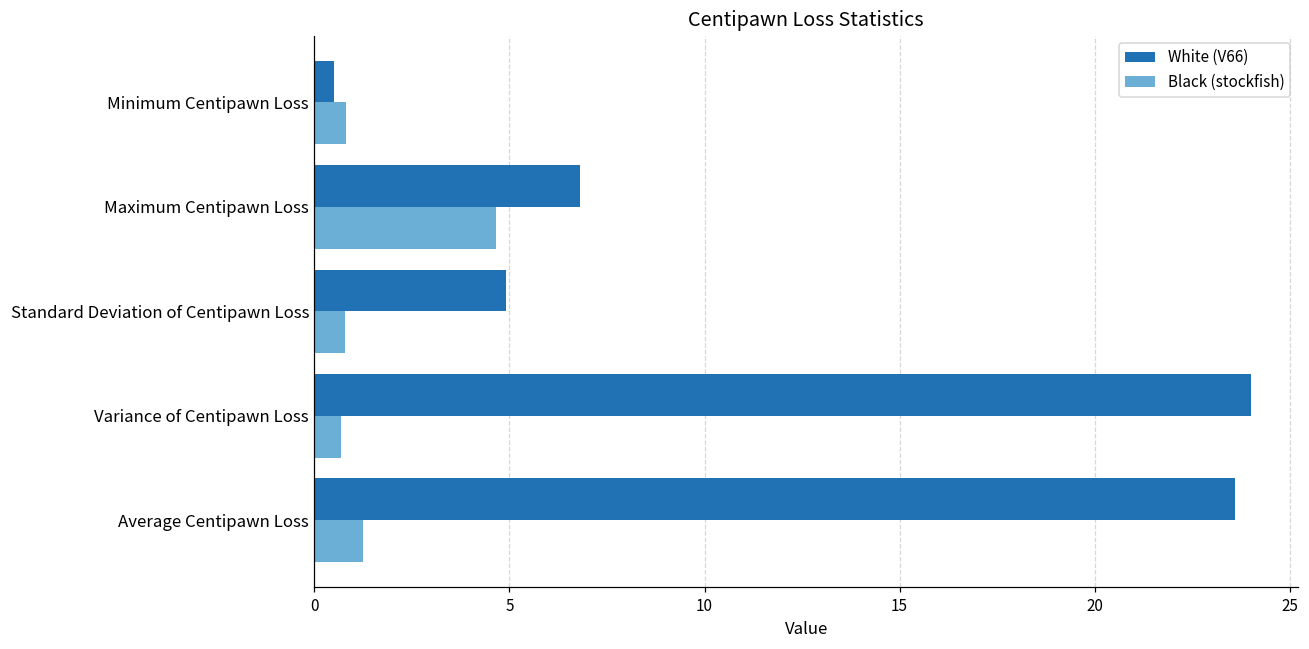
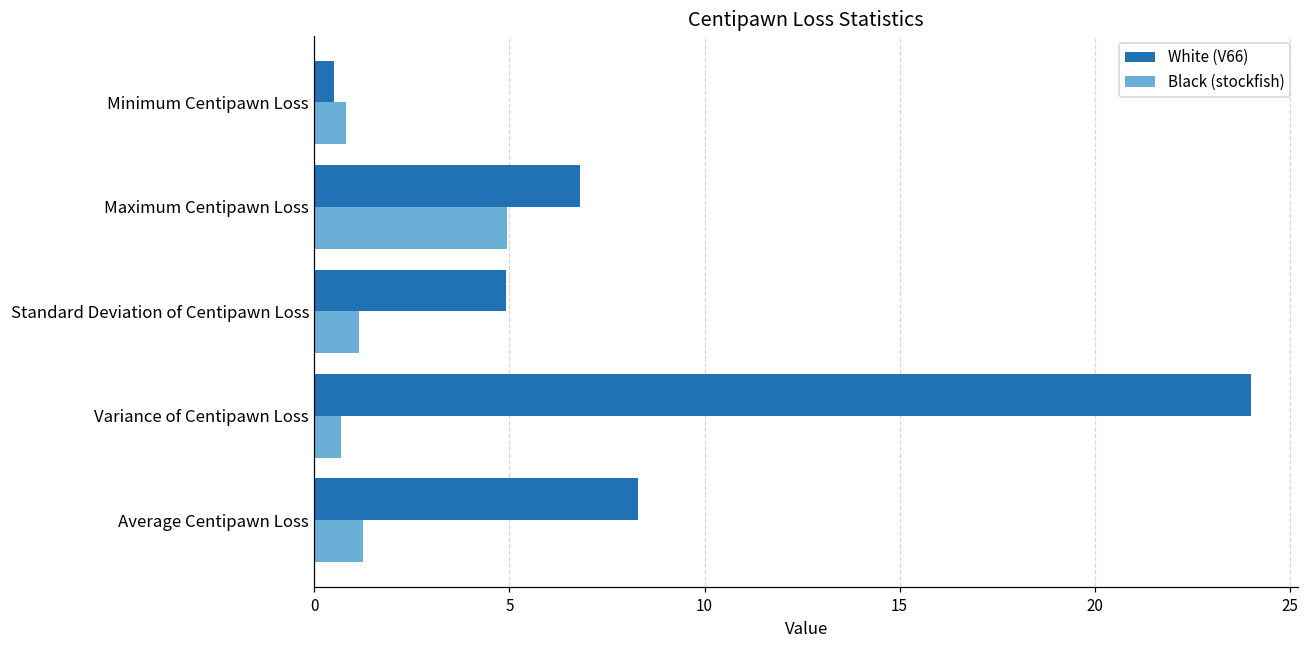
  {
    "White (V66)": {
      "Minimum Centipawn Loss": 0.5,
      "Maximum Centipawn Loss": 6.8,
      "Standard Deviation of Centipawn Loss": 4.9,
      "Variance of Centipawn Loss": 24.0,
-     "Average Centipawn Loss": 23.6
+     "Average Centipawn Loss": 8.3
    },
    "Black (stockfish)": {
      "Minimum Centipawn Loss": 0.8,
-     "Maximum Centipawn Loss": 4.7,
-     "Standard Deviation of Centipawn Loss": 0.8,
+     "Maximum Centipawn Loss": 4.9,
+     "Standard Deviation of Centipawn Loss": 1.1,
      "Variance of Centipawn Loss": 0.7,
      "Average Centipawn Loss": 1.2
    }
  }
